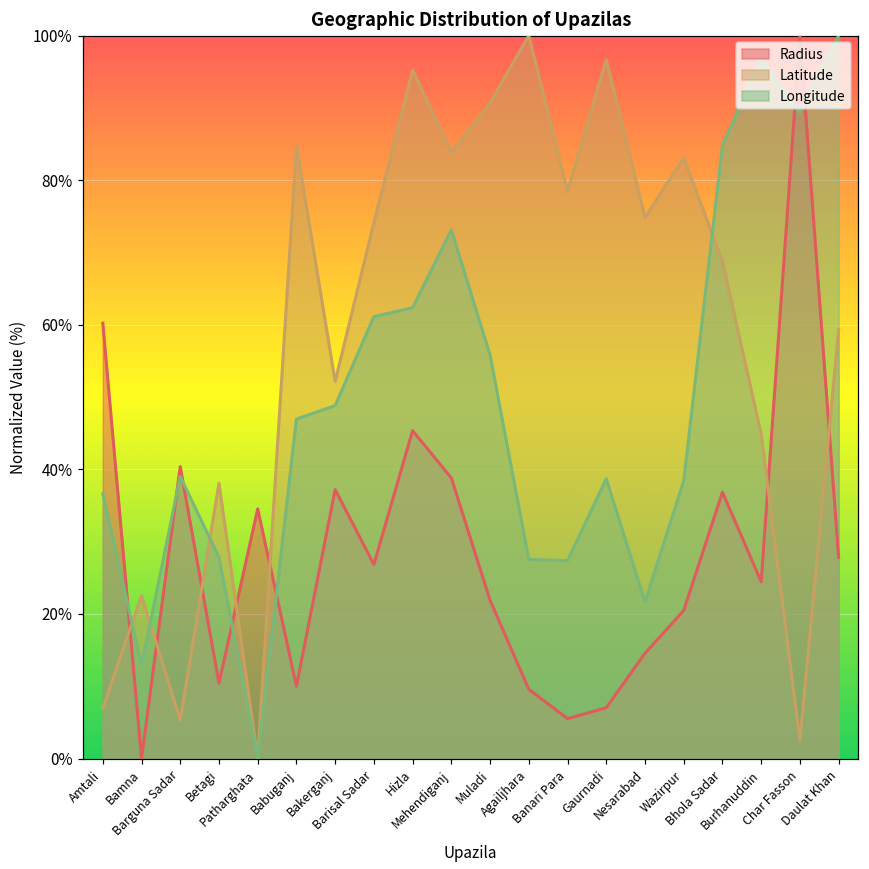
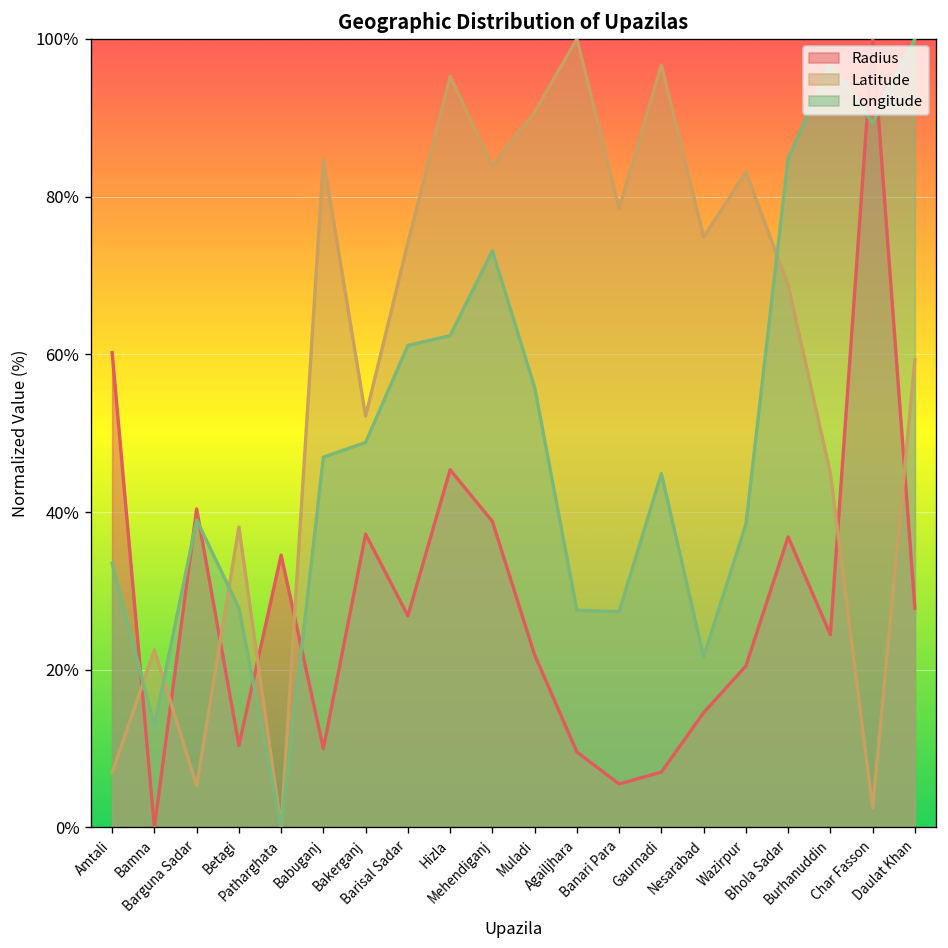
  {
    "Longitude": {
-     "Amtali": "37%",
+     "Amtali": "34%",
      "Bamna": "13%",
      "Barguna Sadar": "39%",
      "Betagi": "28%",
      "Babuganj": "47%",
      "Bakerganj": "49%",
      "Barisal Sadar": "61%",
      "Hizla": "62%",
      "Mehendiganj": "73%",
      "Muladi": "56%",
      "Agailjhara": "28%",
      "Banari Para": "27%",
-     "Gaurnadi": "39%",
+     "Gaurnadi": "45%",
      "Nesarabad": "22%",
      "Wazirpur": "38%",
      "Bhola Sadar": "85%",
      "Char Fasson": "89%",
      "Daulat Khan": "100%"
    }
  }
